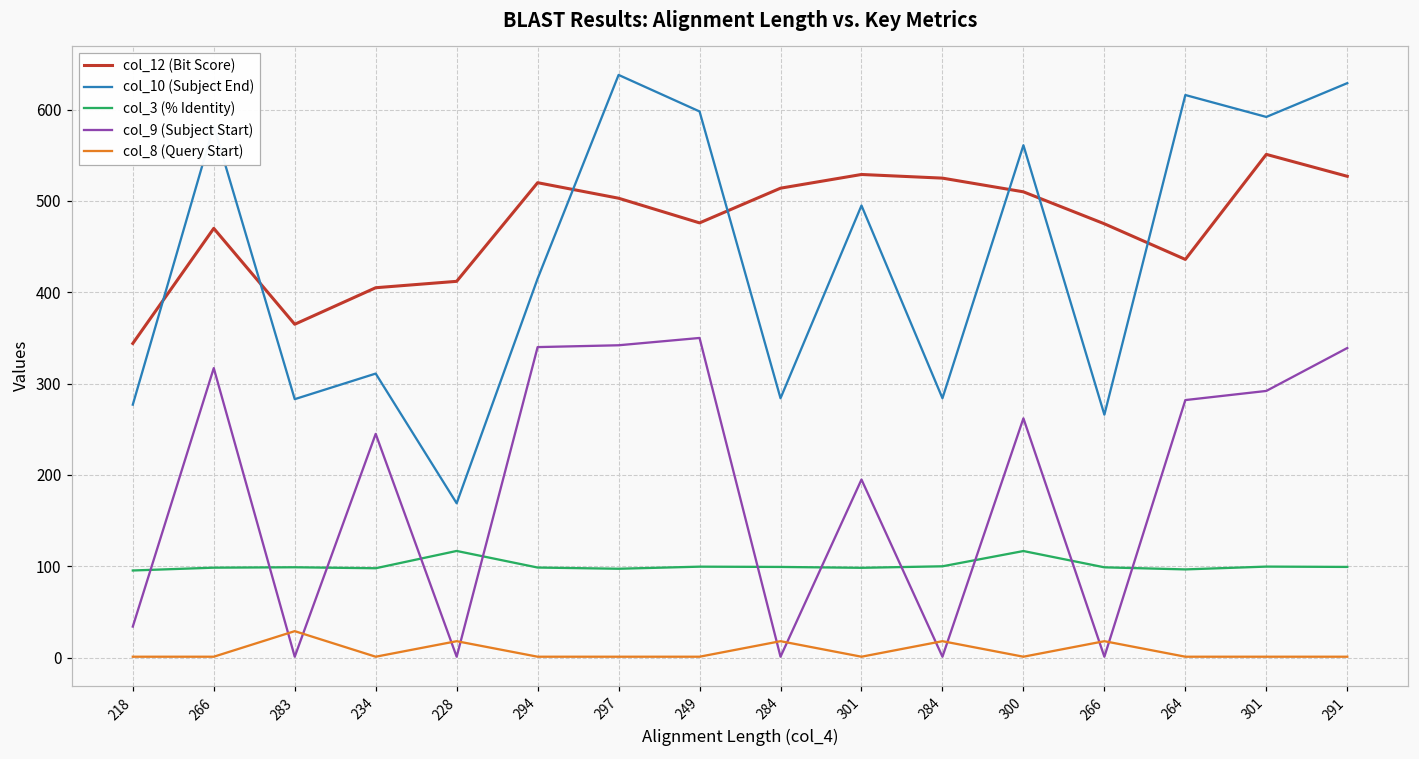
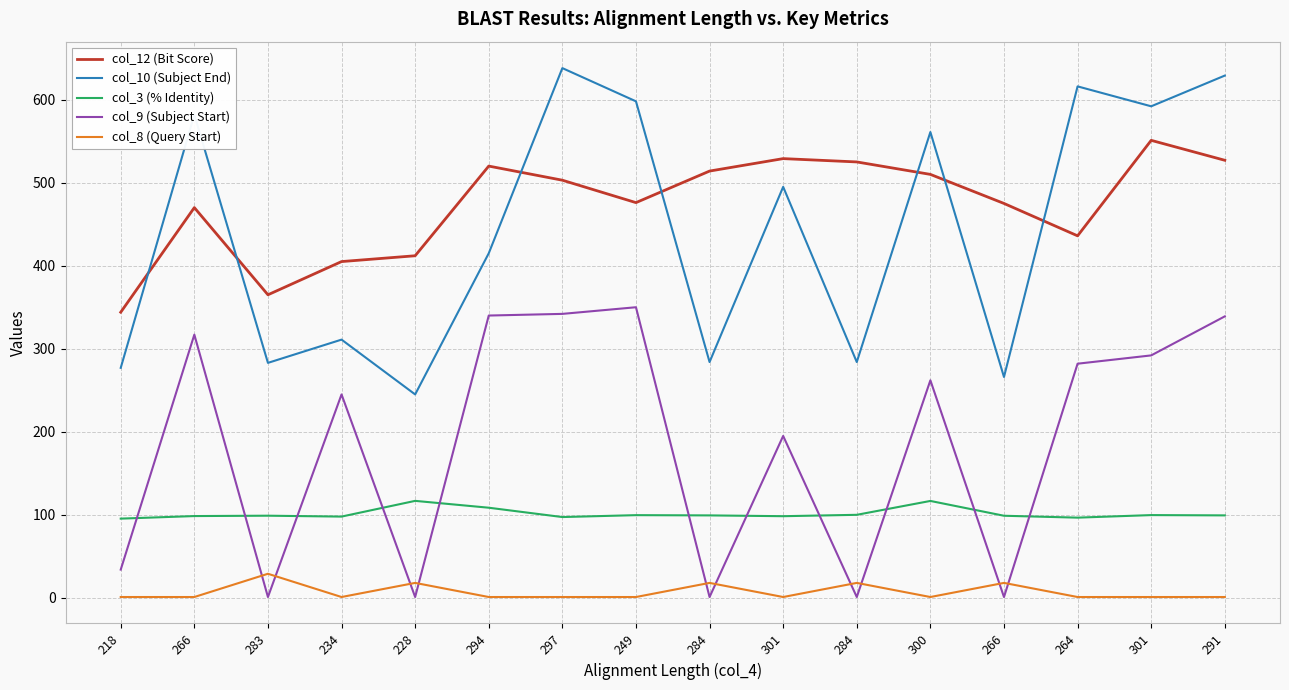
  {
    "col_12 (Bit Score)": {
      "218": 340,
      "283": 370,
      "234": 410,
      "228": 410,
      "294": 520,
      "297": 500,
      "249": 480,
      "300": 510,
      "264": 440,
      "291": 530
    },
    "col_10 (Subject End)": {
      "218": 280,
      "283": 280,
      "234": 310,
-     "228": 170,
+     "228": 250,
      "294": 420,
      "297": 640,
      "249": 600,
      "300": 560,
      "264": 620,
      "291": 630
    },
    "col_3 (% Identity)": {
      "218": 100,
      "283": 100,
      "234": 100,
      "228": 120,
-     "294": 100,
+     "294": 110,
      "297": 100,
      "249": 100,
      "300": 120,
      "264": 100,
      "291": 100
    },
    "col_9 (Subject Start)": {
      "218": 30,
      "283": 0,
      "234": 250,
      "228": 0,
      "294": 340,
      "297": 340,
      "249": 350,
      "300": 260,
      "264": 280,
      "291": 340
    },
    "col_8 (Query Start)": {
      "218": 0,
      "283": 30,
      "234": 0,
      "228": 20,
      "294": 0,
      "297": 0,
      "249": 0,
      "300": 0,
      "264": 0,
      "291": 0
    }
  }
